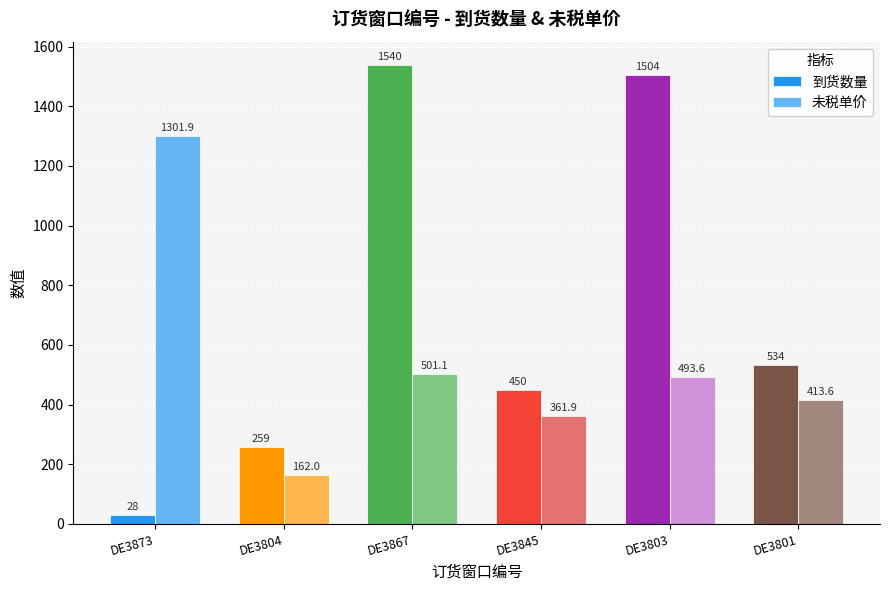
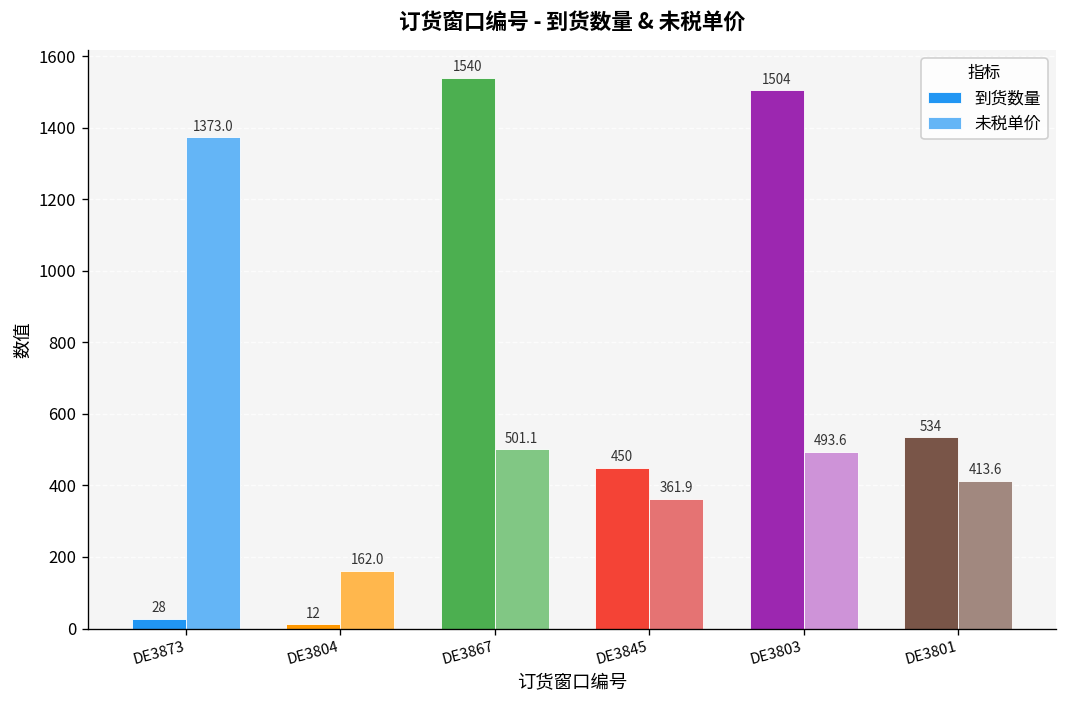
  {
    "到货数量": {
      "DE3873": 28,
-     "DE3804": 259,
+     "DE3804": 12,
      "DE3867": 1540,
      "DE3845": 450,
      "DE3803": 1504,
      "DE3801": 534
    },
    "未税单价": {
-     "DE3873": 1301.9,
+     "DE3873": 1373.0,
      "DE3804": 162.0,
      "DE3867": 501.1,
      "DE3845": 361.9,
      "DE3803": 493.6,
      "DE3801": 413.6
    }
  }
